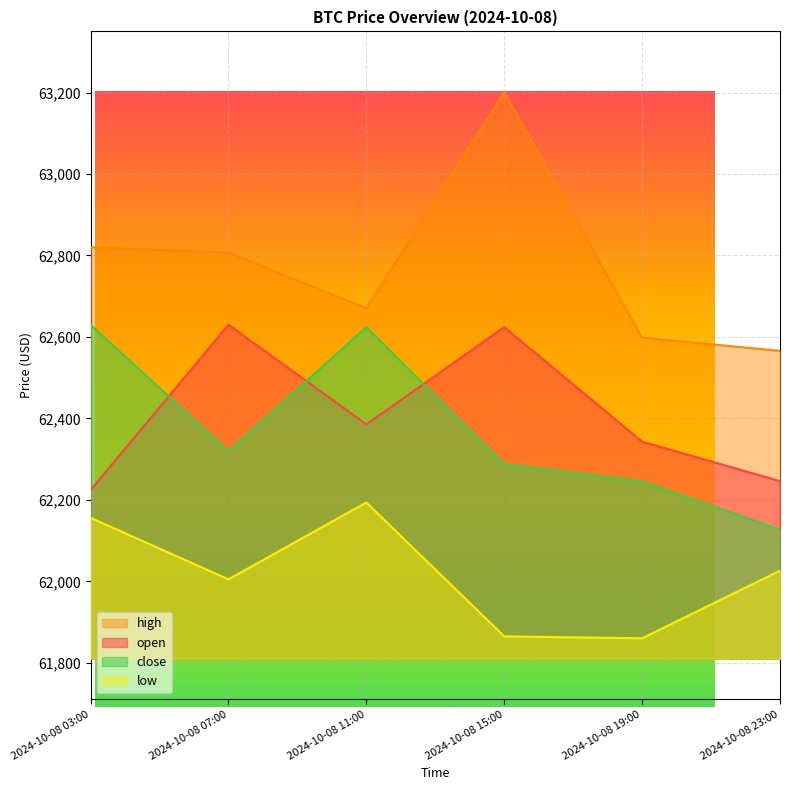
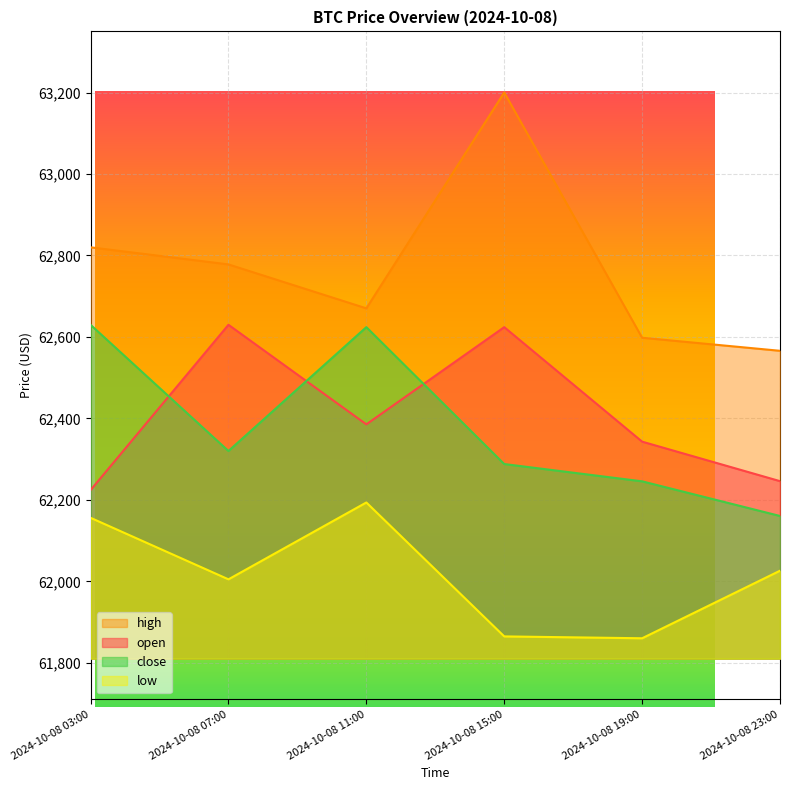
  {
    "high": {
      "2024-10-08 03:00": "62,820",
-     "2024-10-08 07:00": "62,810",
+     "2024-10-08 07:00": "62,780",
      "2024-10-08 11:00": "62,670",
      "2024-10-08 15:00": "63,200",
      "2024-10-08 19:00": "62,600",
      "2024-10-08 23:00": "62,570"
    },
    "open": {
      "2024-10-08 03:00": "62,220",
      "2024-10-08 07:00": "62,630",
      "2024-10-08 11:00": "62,390",
      "2024-10-08 15:00": "62,620",
      "2024-10-08 19:00": "62,340",
      "2024-10-08 23:00": "62,250"
    },
    "close": {
      "2024-10-08 03:00": "62,630",
      "2024-10-08 07:00": "62,320",
      "2024-10-08 11:00": "62,620",
      "2024-10-08 15:00": "62,290",
      "2024-10-08 19:00": "62,250",
-     "2024-10-08 23:00": "62,130"
+     "2024-10-08 23:00": "62,160"
    },
    "low": {
      "2024-10-08 03:00": "62,160",
      "2024-10-08 07:00": "62,010",
      "2024-10-08 11:00": "62,190",
      "2024-10-08 15:00": "61,860",
      "2024-10-08 19:00": "61,860",
      "2024-10-08 23:00": "62,030"
    }
  }
